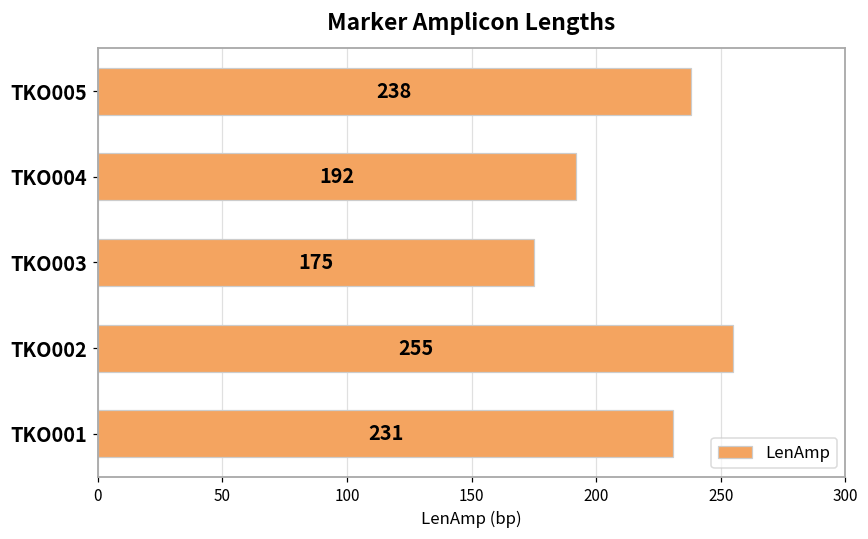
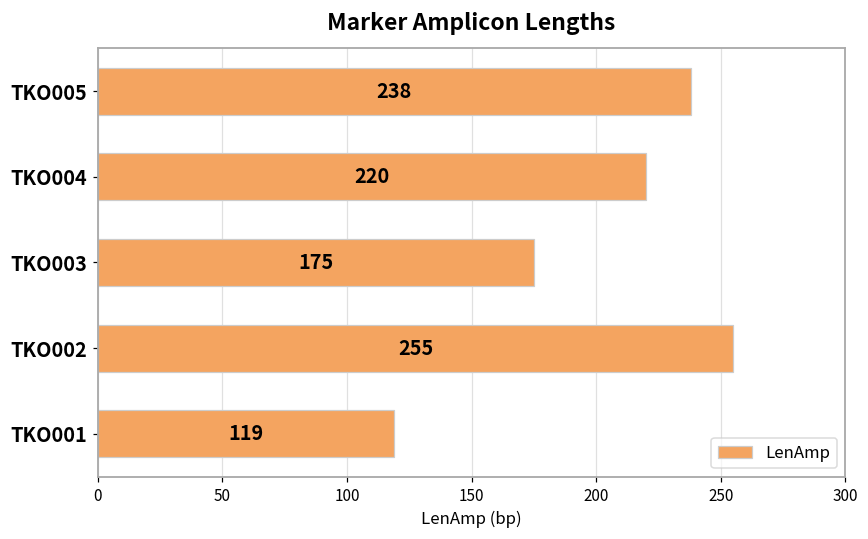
  {
    "TKO005": 238,
-   "TKO004": 192,
+   "TKO004": 220,
    "TKO003": 175,
    "TKO002": 255,
-   "TKO001": 231
+   "TKO001": 119
  }
